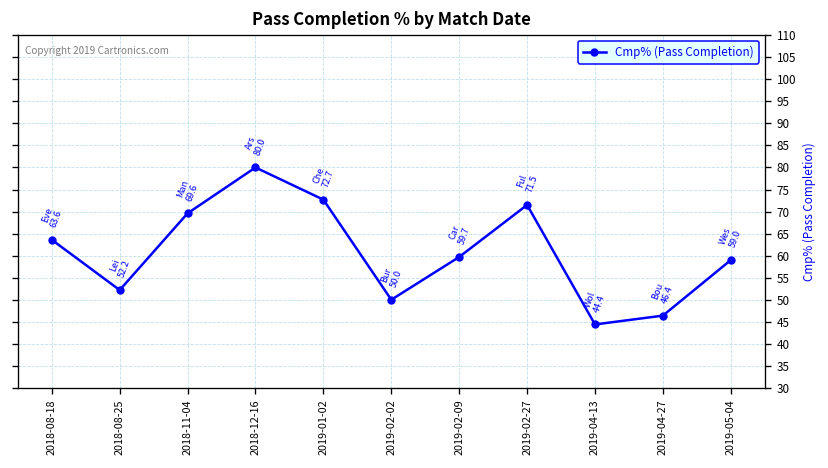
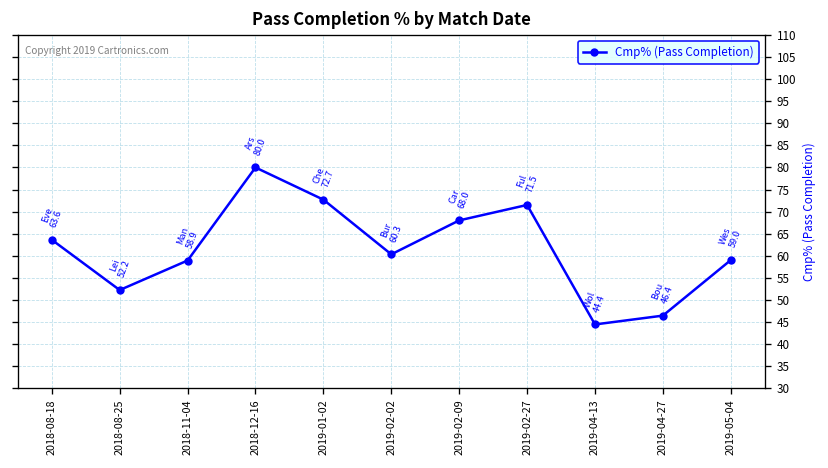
  {
    "2018-08-18": 63.6,
    "2018-08-25": 52.2,
-   "2018-11-04": 69.6,
+   "2018-11-04": 58.9,
    "2018-12-16": 80.0,
    "2019-01-02": 72.7,
-   "2019-02-02": 50.0,
-   "2019-02-09": 59.7,
+   "2019-02-02": 60.3,
+   "2019-02-09": 68.0,
    "2019-02-27": 71.5,
    "2019-04-13": 44.4,
    "2019-04-27": 46.4,
    "2019-05-04": 59.0
  }
